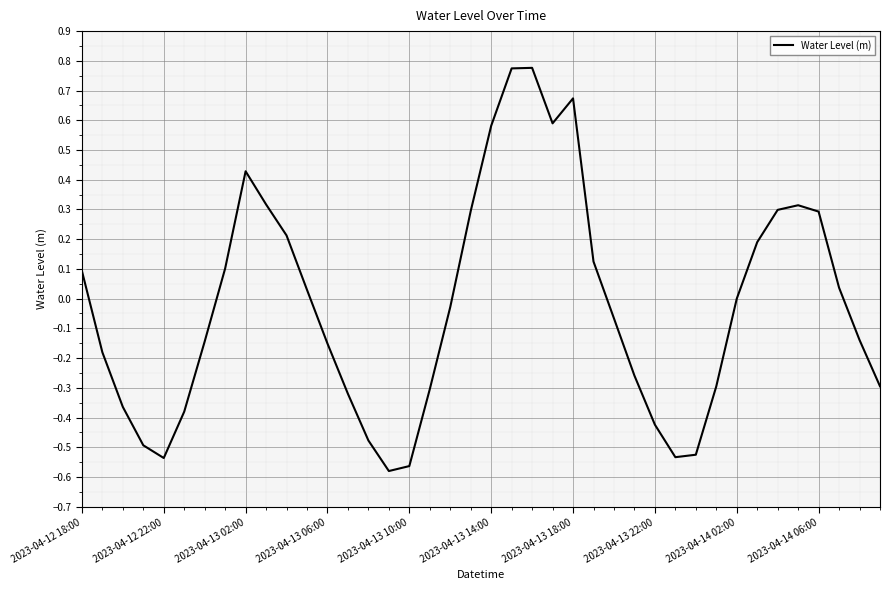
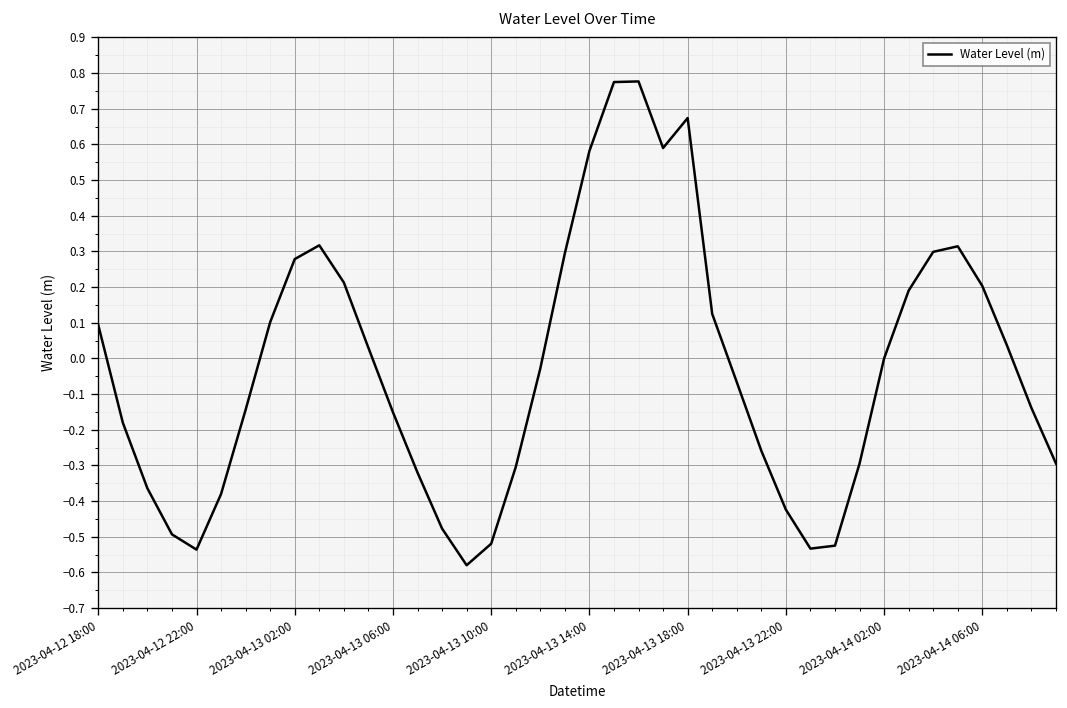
  {
    "2023-04-12 18:00": 0.09,
    "2023-04-12 22:00": -0.54,
-   "2023-04-13 02:00": 0.43,
+   "2023-04-13 02:00": 0.28,
    "2023-04-13 06:00": -0.15,
-   "2023-04-13 10:00": -0.56,
+   "2023-04-13 10:00": -0.52,
    "2023-04-13 14:00": 0.58,
    "2023-04-13 18:00": 0.67,
    "2023-04-13 22:00": -0.42,
    "2023-04-14 02:00": 0.00,
-   "2023-04-14 06:00": 0.29
+   "2023-04-14 06:00": 0.20
  }
